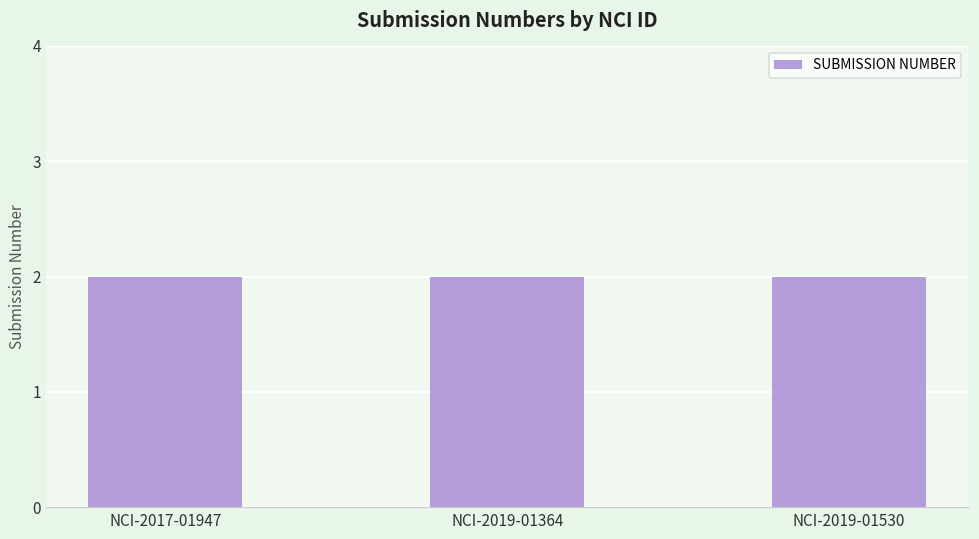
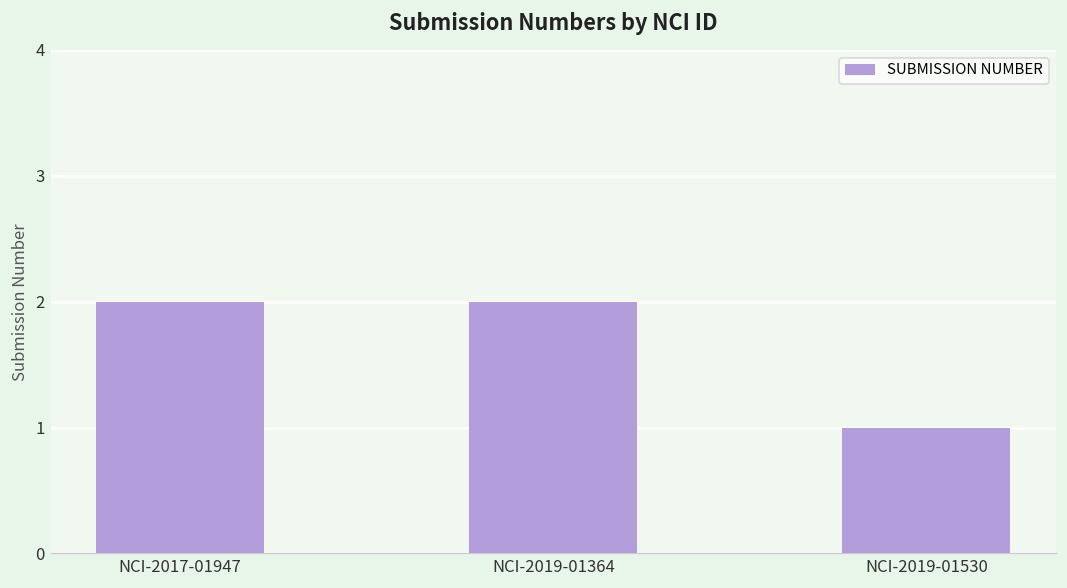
  {
    "NCI-2017-01947": 2,
    "NCI-2019-01364": 2,
-   "NCI-2019-01530": 2
+   "NCI-2019-01530": 1
  }
